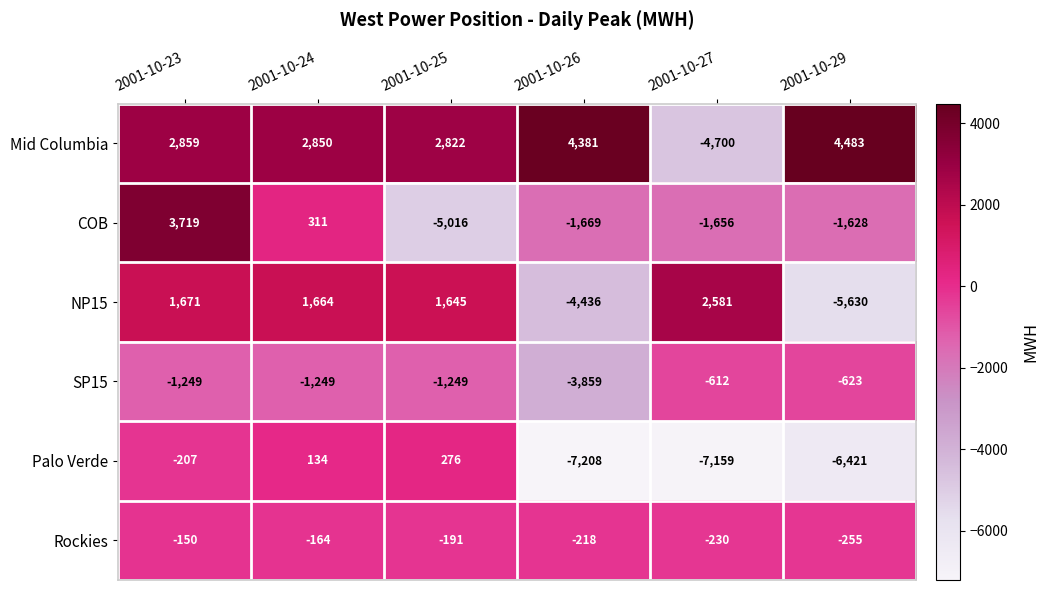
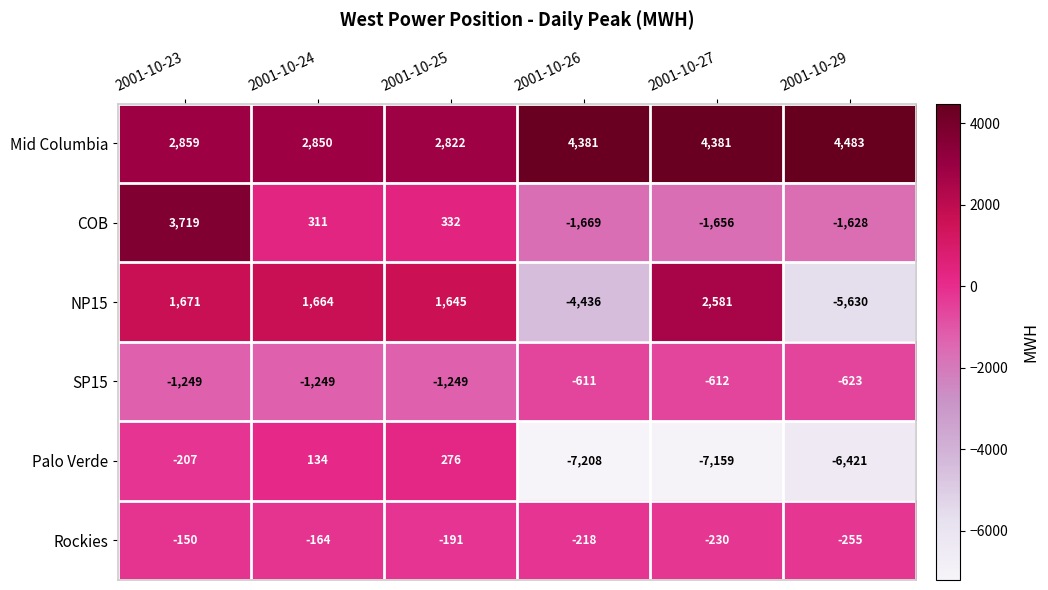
  {
    "Mid Columbia": {
      "2001-10-23": "2,859",
      "2001-10-24": "2,850",
      "2001-10-25": "2,822",
      "2001-10-26": "4,381",
-     "2001-10-27": "-4,700",
+     "2001-10-27": "4,381",
      "2001-10-29": "4,483"
    },
    "COB": {
      "2001-10-23": "3,719",
      "2001-10-24": "311",
-     "2001-10-25": "-5,016",
+     "2001-10-25": "332",
      "2001-10-26": "-1,669",
      "2001-10-27": "-1,656",
      "2001-10-29": "-1,628"
    },
    "NP15": {
      "2001-10-23": "1,671",
      "2001-10-24": "1,664",
      "2001-10-25": "1,645",
      "2001-10-26": "-4,436",
      "2001-10-27": "2,581",
      "2001-10-29": "-5,630"
    },
    "SP15": {
      "2001-10-23": "-1,249",
      "2001-10-24": "-1,249",
      "2001-10-25": "-1,249",
-     "2001-10-26": "-3,859",
+     "2001-10-26": "-611",
      "2001-10-27": "-612",
      "2001-10-29": "-623"
    },
    "Palo Verde": {
      "2001-10-23": "-207",
      "2001-10-24": "134",
      "2001-10-25": "276",
      "2001-10-26": "-7,208",
      "2001-10-27": "-7,159",
      "2001-10-29": "-6,421"
    },
    "Rockies": {
      "2001-10-23": "-150",
      "2001-10-24": "-164",
      "2001-10-25": "-191",
      "2001-10-26": "-218",
      "2001-10-27": "-230",
      "2001-10-29": "-255"
    }
  }
